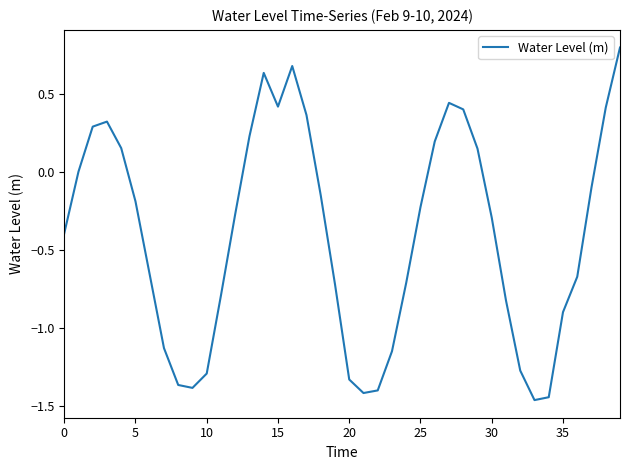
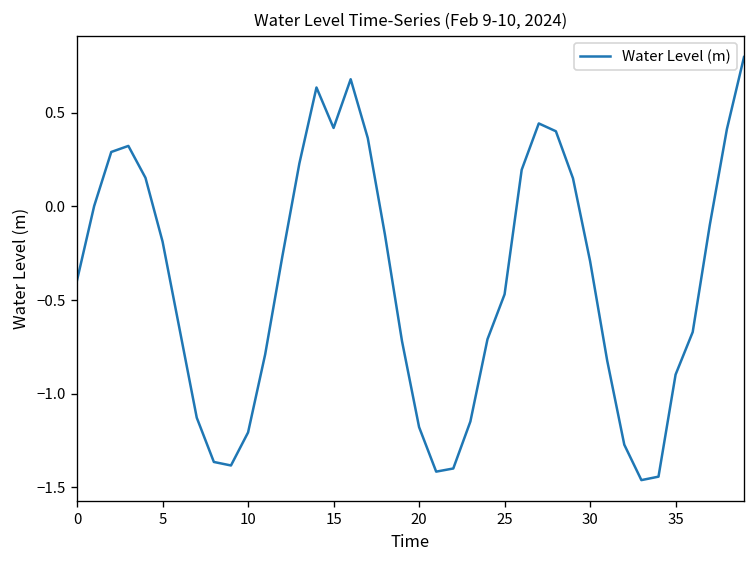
  {
    "0": -0.39,
    "5": -0.19,
-   "10": -1.29,
+   "10": -1.21,
    "15": 0.42,
-   "20": -1.33,
-   "25": -0.22,
+   "20": -1.18,
+   "25": -0.47,
    "30": -0.29,
    "35": -0.90
  }
